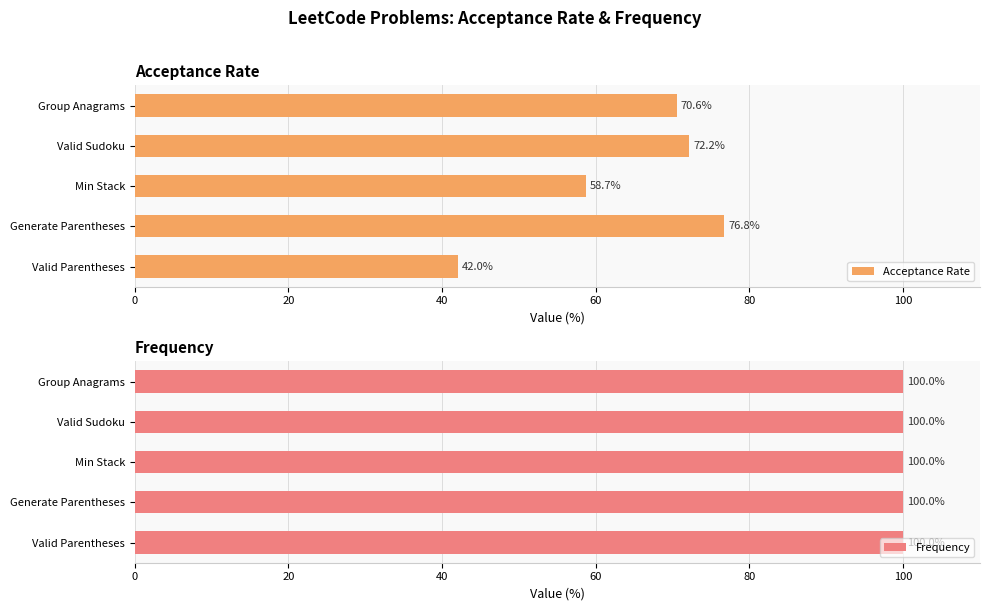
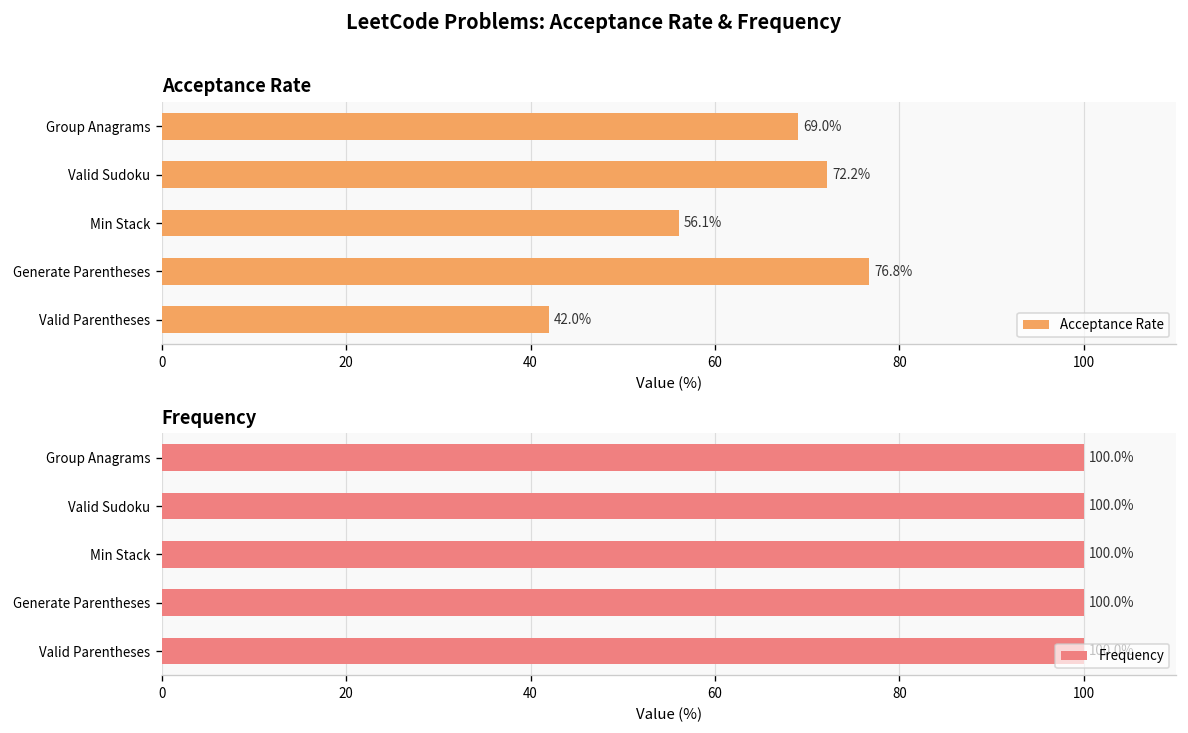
  {
    "Acceptance Rate": {
-     "Group Anagrams": "70.6%",
+     "Group Anagrams": "69.0%",
      "Valid Sudoku": "72.2%",
-     "Min Stack": "58.7%",
+     "Min Stack": "56.1%",
      "Generate Parentheses": "76.8%",
      "Valid Parentheses": "42.0%"
    },
    "Frequency": {
      "Group Anagrams": "100.0%",
      "Valid Sudoku": "100.0%",
      "Min Stack": "100.0%",
      "Generate Parentheses": "100.0%"
    }
  }
